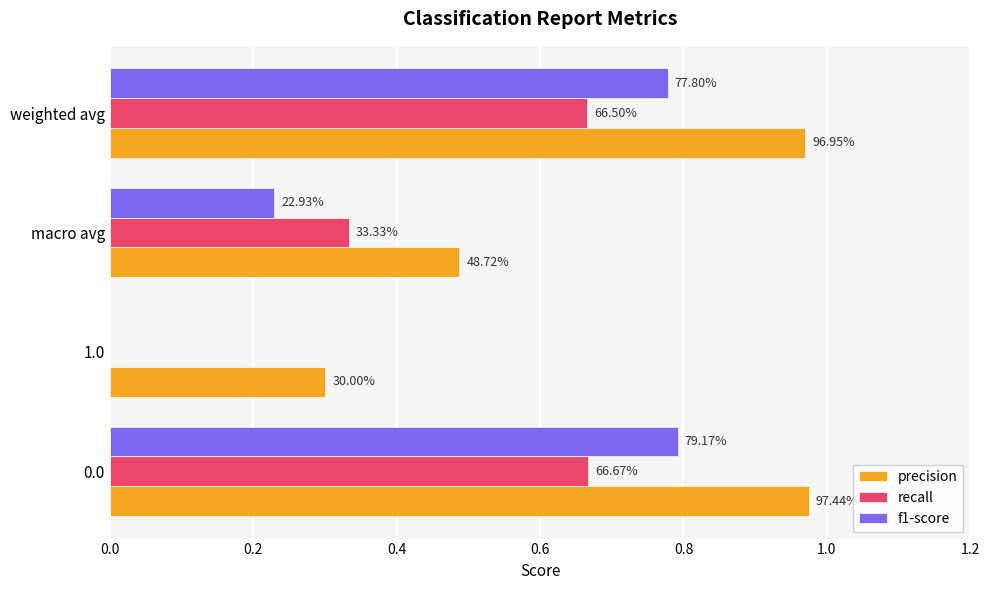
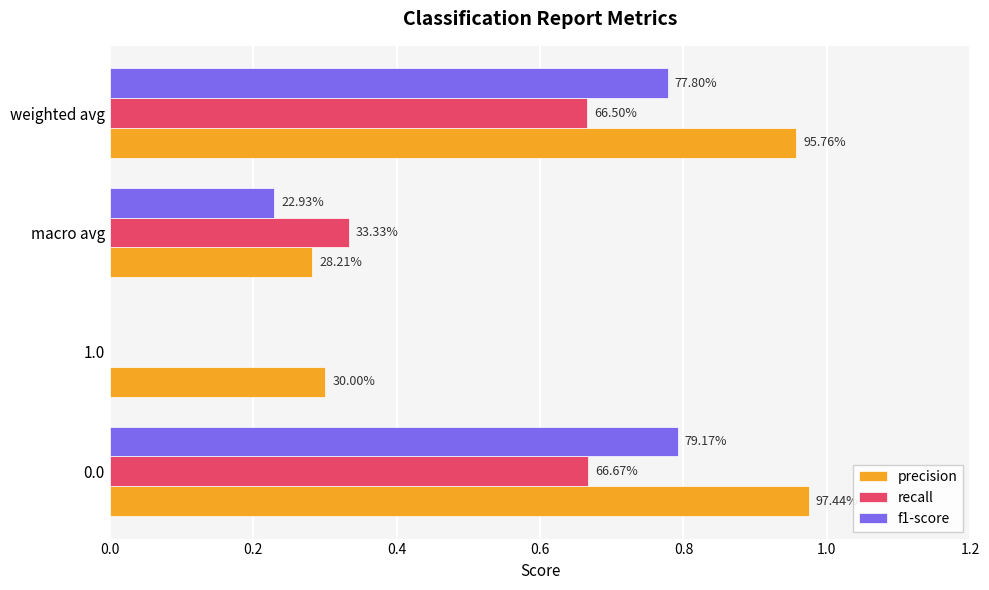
  {
    "precision": {
-     "weighted avg": "96.95%",
-     "macro avg": "48.72%",
+     "weighted avg": "95.76%",
+     "macro avg": "28.21%",
      "1.0": "30.00%"
    },
    "recall": {
      "weighted avg": "66.50%",
      "macro avg": "33.33%",
      "0.0": "66.67%"
    },
    "f1-score": {
      "weighted avg": "77.80%",
      "macro avg": "22.93%",
      "0.0": "79.17%"
    }
  }
